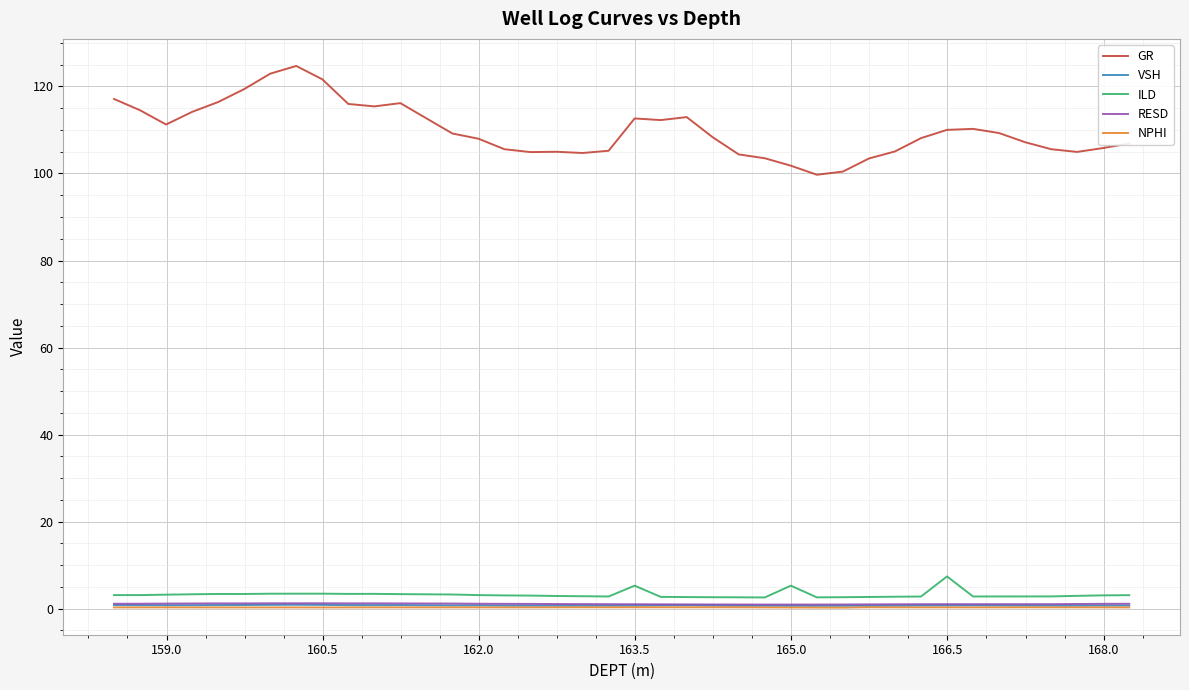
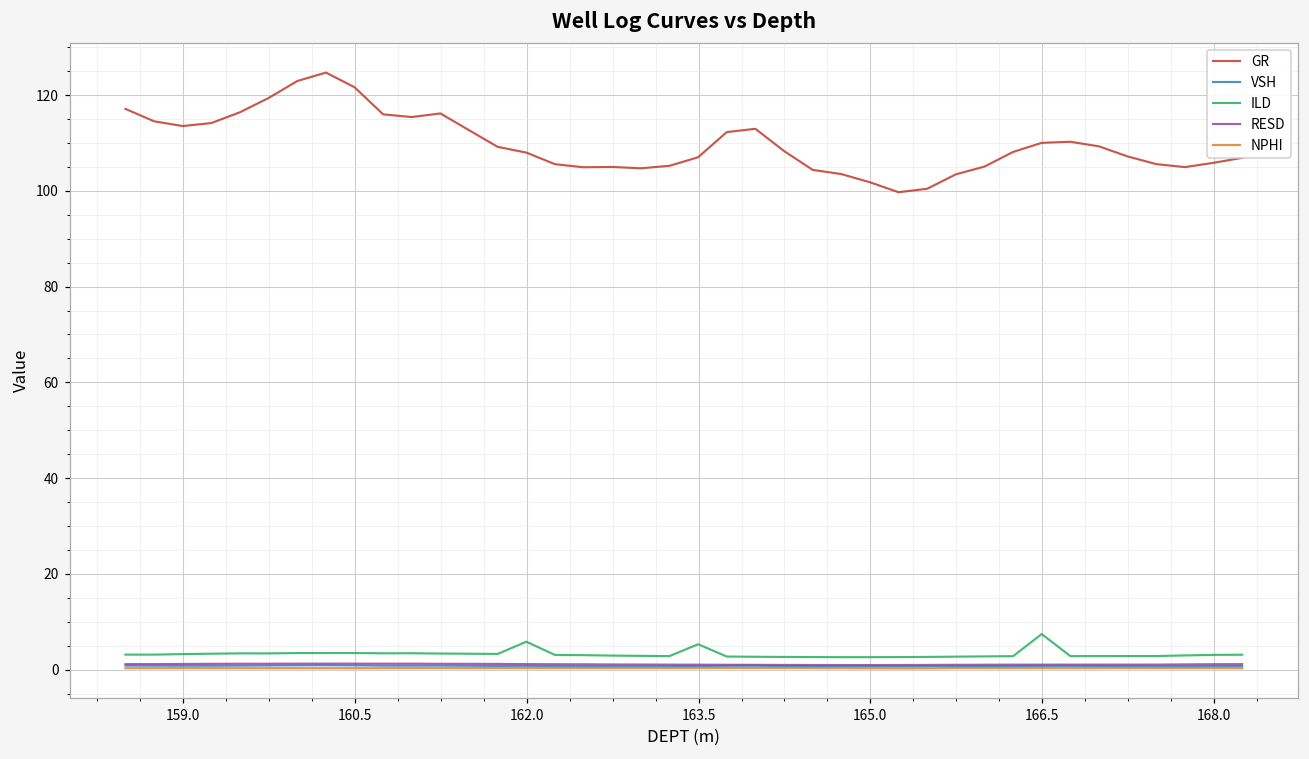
  {
    "GR": {
-     "159.0": 111,
+     "159.0": 114,
      "160.5": 122,
      "162.0": 108,
-     "163.5": 113,
+     "163.5": 107,
      "165.0": 102,
      "166.5": 110,
      "168.0": 106
    },
    "ILD": {
      "159.0": 3,
      "160.5": 3,
-     "162.0": 3,
+     "162.0": 6,
      "163.5": 5,
-     "165.0": 5,
+     "165.0": 3,
      "166.5": 7,
      "168.0": 3
    },
    "NPHI": {
      "160.5": 0
    }
  }
